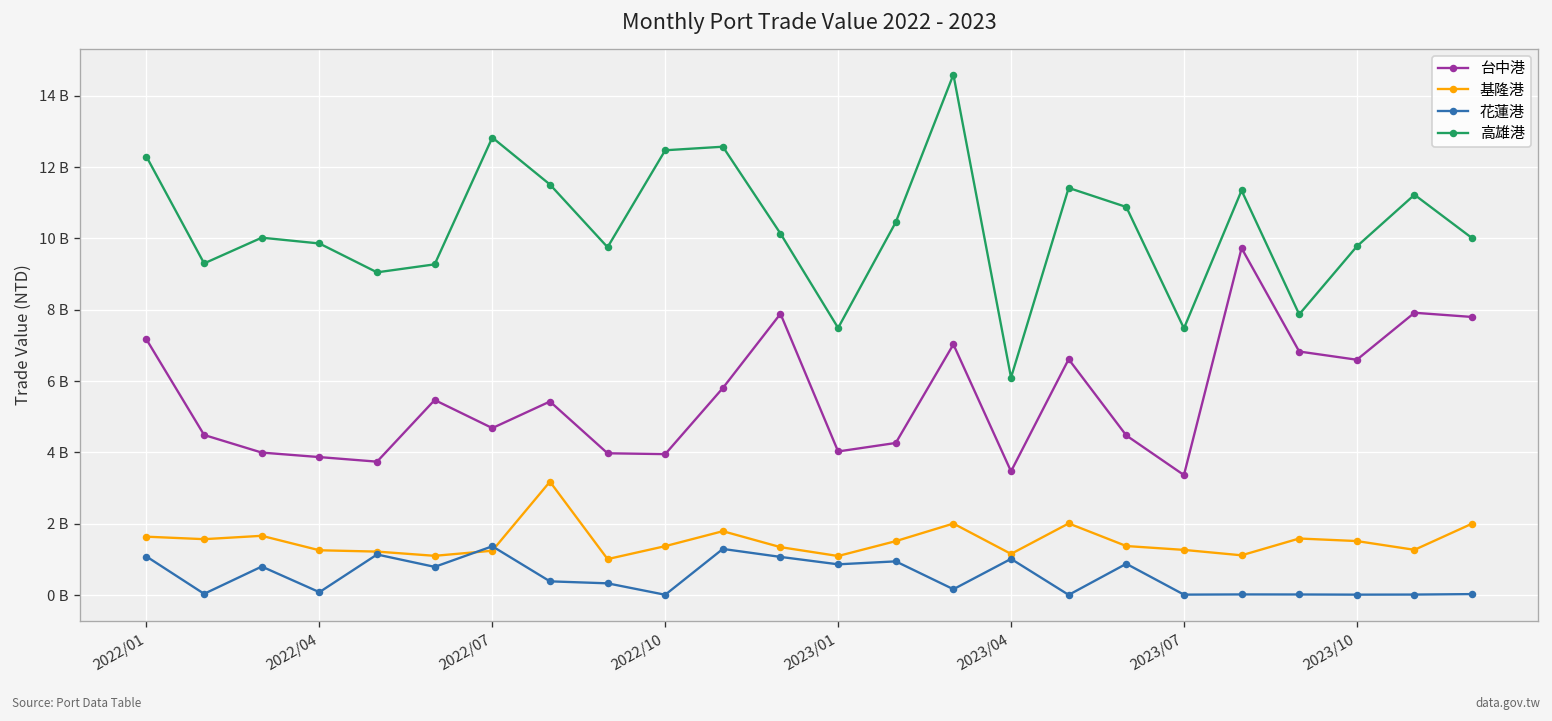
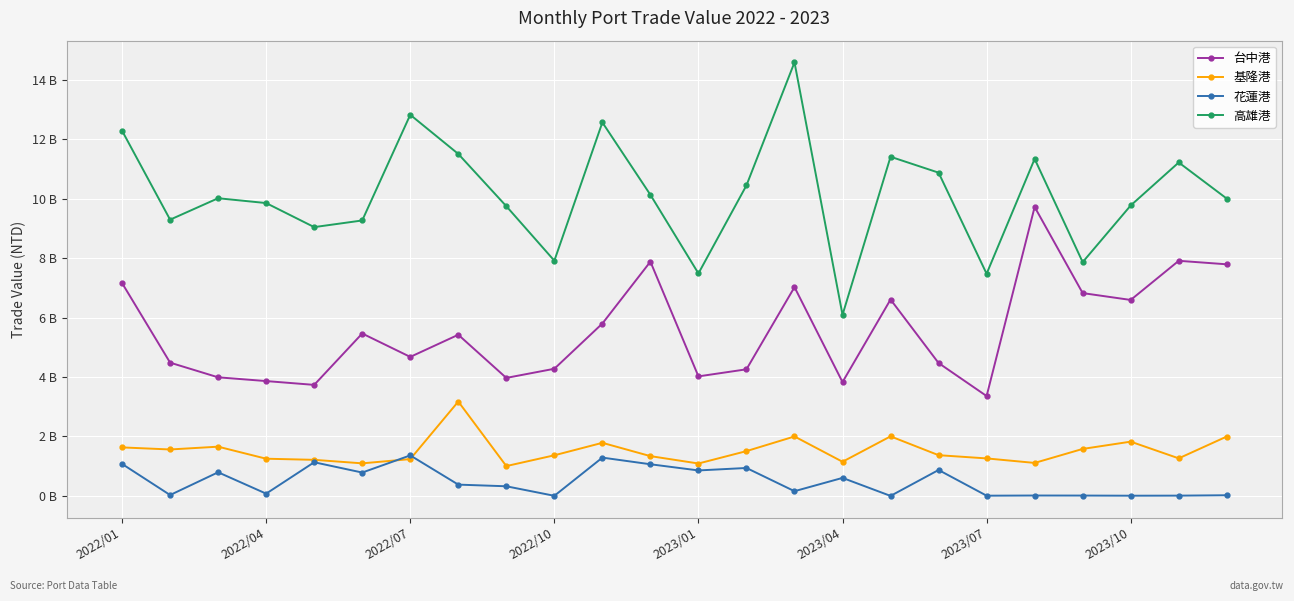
  {
    "台中港": {
      "2022/01": 7200000000,
      "2022/04": 3900000000,
      "2022/07": 4700000000,
-     "2022/10": 3900000000,
+     "2022/10": 4300000000,
      "2023/01": 4000000000,
-     "2023/04": 3500000000,
+     "2023/04": 3800000000,
      "2023/07": 3400000000,
      "2023/10": 6600000000
    },
    "基隆港": {
      "2022/01": 1600000000,
      "2022/04": 1300000000,
      "2022/07": 1200000000,
      "2022/10": 1400000000,
      "2023/01": 1100000000,
      "2023/04": 1100000000,
      "2023/07": 1300000000,
-     "2023/10": 1500000000
+     "2023/10": 1800000000
    },
    "花蓮港": {
      "2022/01": 1100000000,
      "2022/04": 100000000,
      "2022/07": 1400000000,
      "2022/10": 0,
      "2023/01": 900000000,
-     "2023/04": 1000000000,
+     "2023/04": 600000000,
      "2023/07": 0,
      "2023/10": 0
    },
    "高雄港": {
      "2022/01": 12300000000,
      "2022/04": 9900000000,
      "2022/07": 12800000000,
-     "2022/10": 12500000000,
+     "2022/10": 7900000000,
      "2023/01": 7500000000,
      "2023/04": 6100000000,
      "2023/07": 7500000000,
      "2023/10": 9800000000
    }
  }
